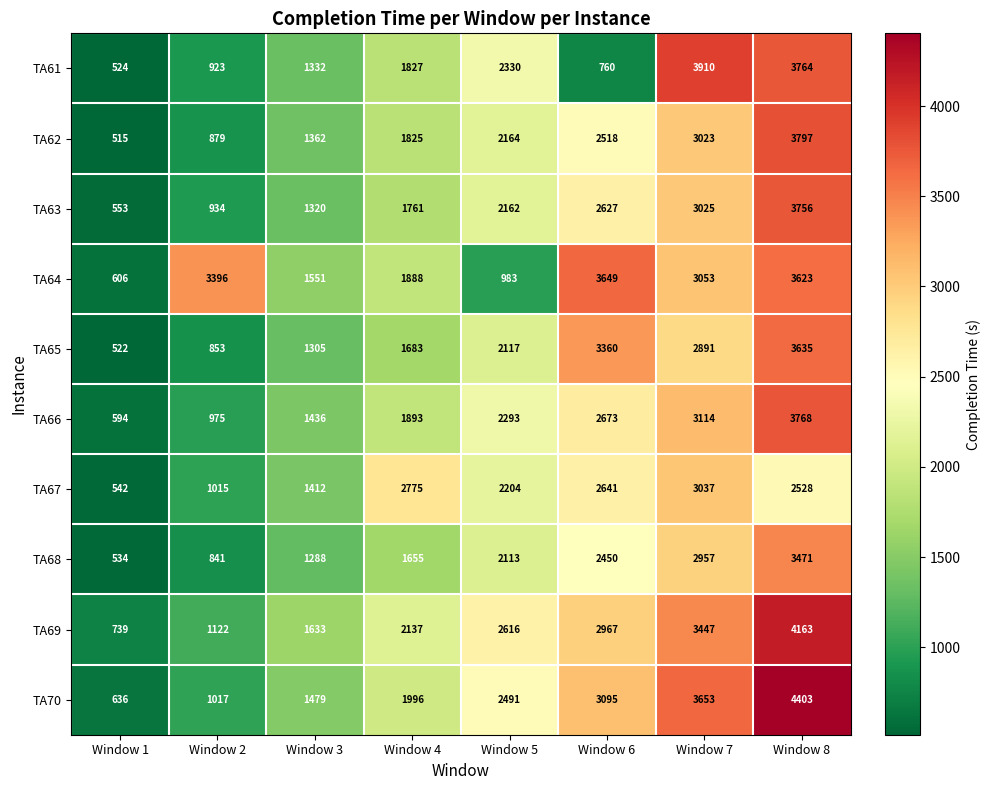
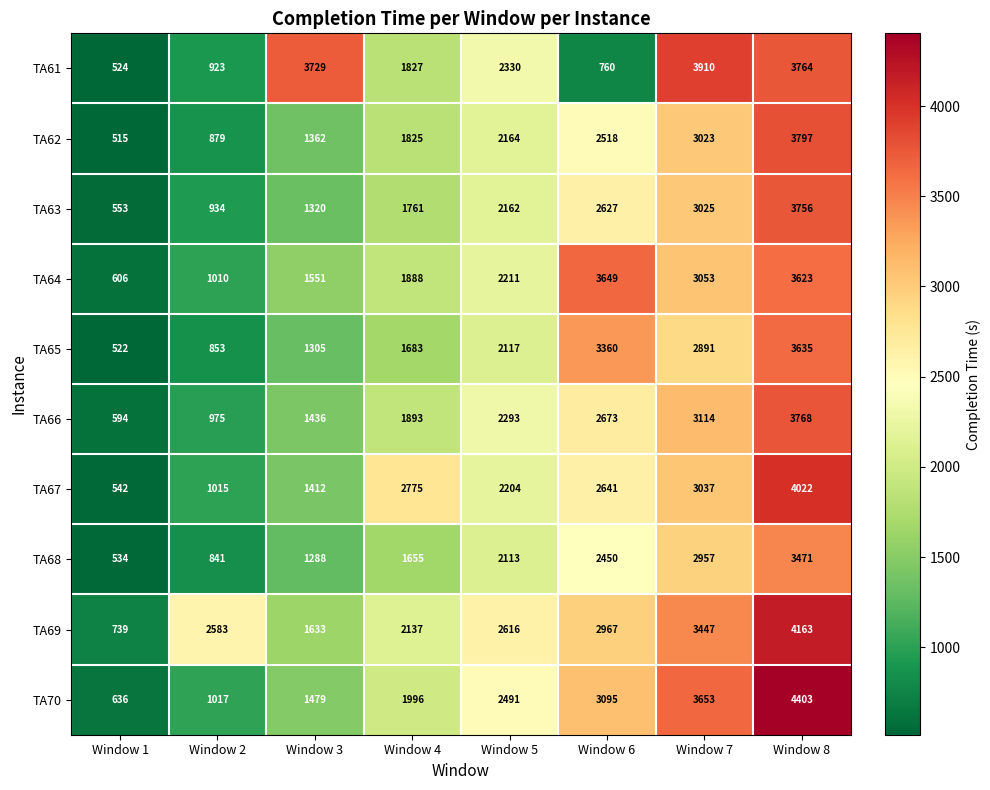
  {
    "TA61": {
      "Window 1": 524,
      "Window 2": 923,
-     "Window 3": 1332,
+     "Window 3": 3729,
      "Window 4": 1827,
      "Window 5": 2330,
      "Window 6": 760,
      "Window 7": 3910,
      "Window 8": 3764
    },
    "TA62": {
      "Window 1": 515,
      "Window 2": 879,
      "Window 3": 1362,
      "Window 4": 1825,
      "Window 5": 2164,
      "Window 6": 2518,
      "Window 7": 3023,
      "Window 8": 3797
    },
    "TA63": {
      "Window 1": 553,
      "Window 2": 934,
      "Window 3": 1320,
      "Window 4": 1761,
      "Window 5": 2162,
      "Window 6": 2627,
      "Window 7": 3025,
      "Window 8": 3756
    },
    "TA64": {
      "Window 1": 606,
-     "Window 2": 3396,
+     "Window 2": 1010,
      "Window 3": 1551,
      "Window 4": 1888,
-     "Window 5": 983,
+     "Window 5": 2211,
      "Window 6": 3649,
      "Window 7": 3053,
      "Window 8": 3623
    },
    "TA65": {
      "Window 1": 522,
      "Window 2": 853,
      "Window 3": 1305,
      "Window 4": 1683,
      "Window 5": 2117,
      "Window 6": 3360,
      "Window 7": 2891,
      "Window 8": 3635
    },
    "TA66": {
      "Window 1": 594,
      "Window 2": 975,
      "Window 3": 1436,
      "Window 4": 1893,
      "Window 5": 2293,
      "Window 6": 2673,
      "Window 7": 3114,
      "Window 8": 3768
    },
    "TA67": {
      "Window 1": 542,
      "Window 2": 1015,
      "Window 3": 1412,
      "Window 4": 2775,
      "Window 5": 2204,
      "Window 6": 2641,
      "Window 7": 3037,
-     "Window 8": 2528
+     "Window 8": 4022
    },
    "TA68": {
      "Window 1": 534,
      "Window 2": 841,
      "Window 3": 1288,
      "Window 4": 1655,
      "Window 5": 2113,
      "Window 6": 2450,
      "Window 7": 2957,
      "Window 8": 3471
    },
    "TA69": {
      "Window 1": 739,
-     "Window 2": 1122,
+     "Window 2": 2583,
      "Window 3": 1633,
      "Window 4": 2137,
      "Window 5": 2616,
      "Window 6": 2967,
      "Window 7": 3447,
      "Window 8": 4163
    },
    "TA70": {
      "Window 1": 636,
      "Window 2": 1017,
      "Window 3": 1479,
      "Window 4": 1996,
      "Window 5": 2491,
      "Window 6": 3095,
      "Window 7": 3653,
      "Window 8": 4403
    }
  }
